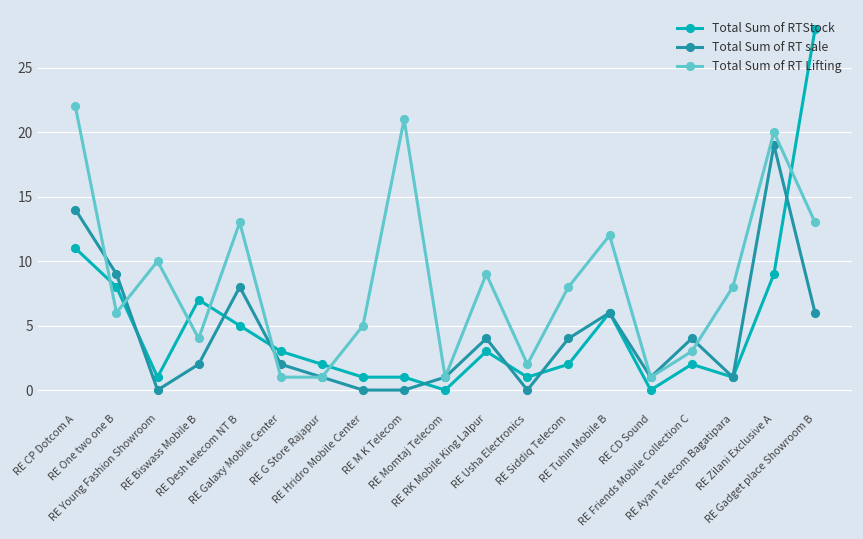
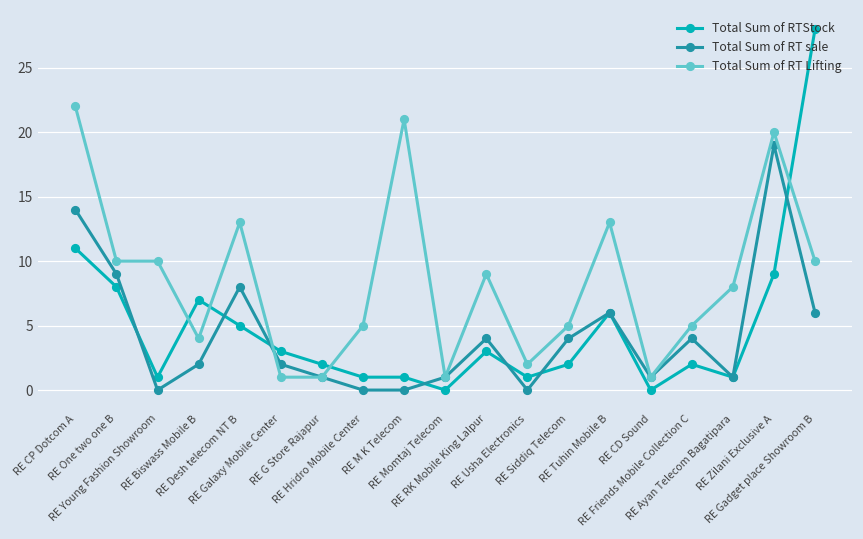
  {
    "Total Sum of RT Lifting": {
      "RE CP Dotcom A": 22,
-     "RE One two one B": 6,
+     "RE One two one B": 10,
      "RE Young Fashion Showroom": 10,
      "RE Biswass Mobile B": 4,
      "RE Desh telecom NT B": 13,
      "RE Galaxy Mobile Center": 1,
      "RE Hridro Mobile Center": 5,
      "RE M K Telecom": 21,
      "RE RK Mobile King Lalpur": 9,
      "RE Usha Electronics": 2,
-     "RE Siddiq Telecom": 8,
-     "RE Tuhin Mobile B": 12,
-     "RE Friends Mobile Collection C": 3,
+     "RE Siddiq Telecom": 5,
+     "RE Tuhin Mobile B": 13,
+     "RE Friends Mobile Collection C": 5,
      "RE Ayan Telecom Bagatipara": 8,
      "RE Zilani Exclusive A": 20,
-     "RE Gadget place Showroom B": 13
+     "RE Gadget place Showroom B": 10
    }
  }
